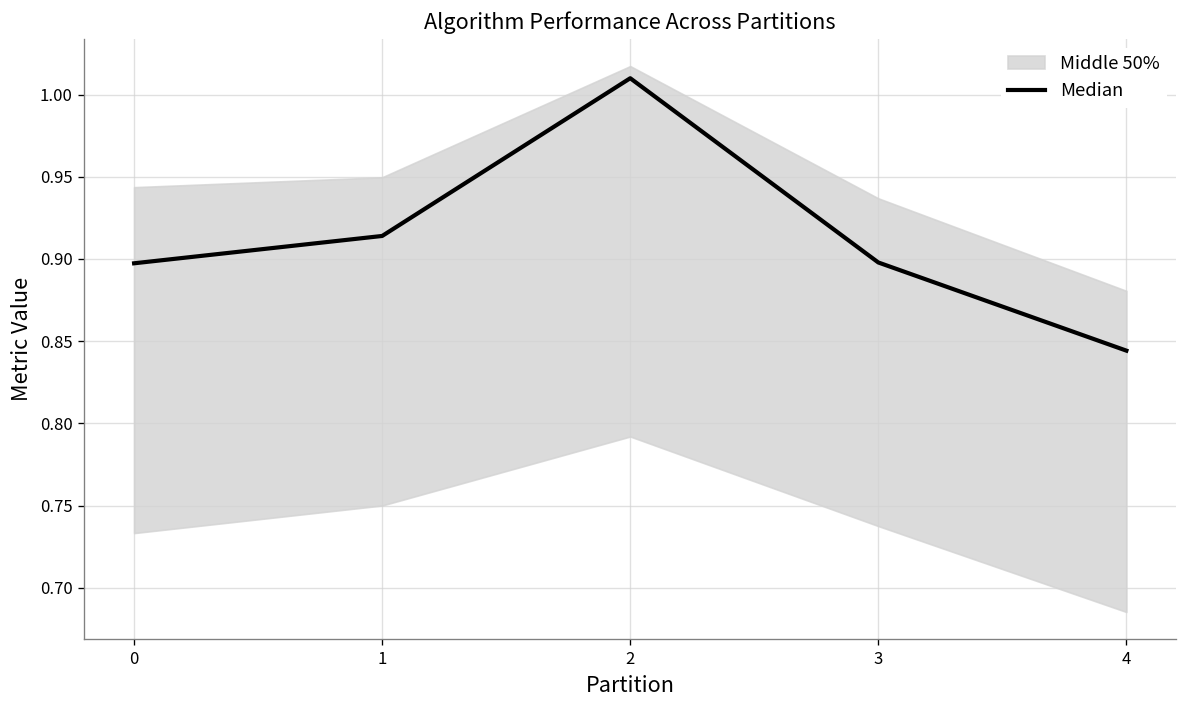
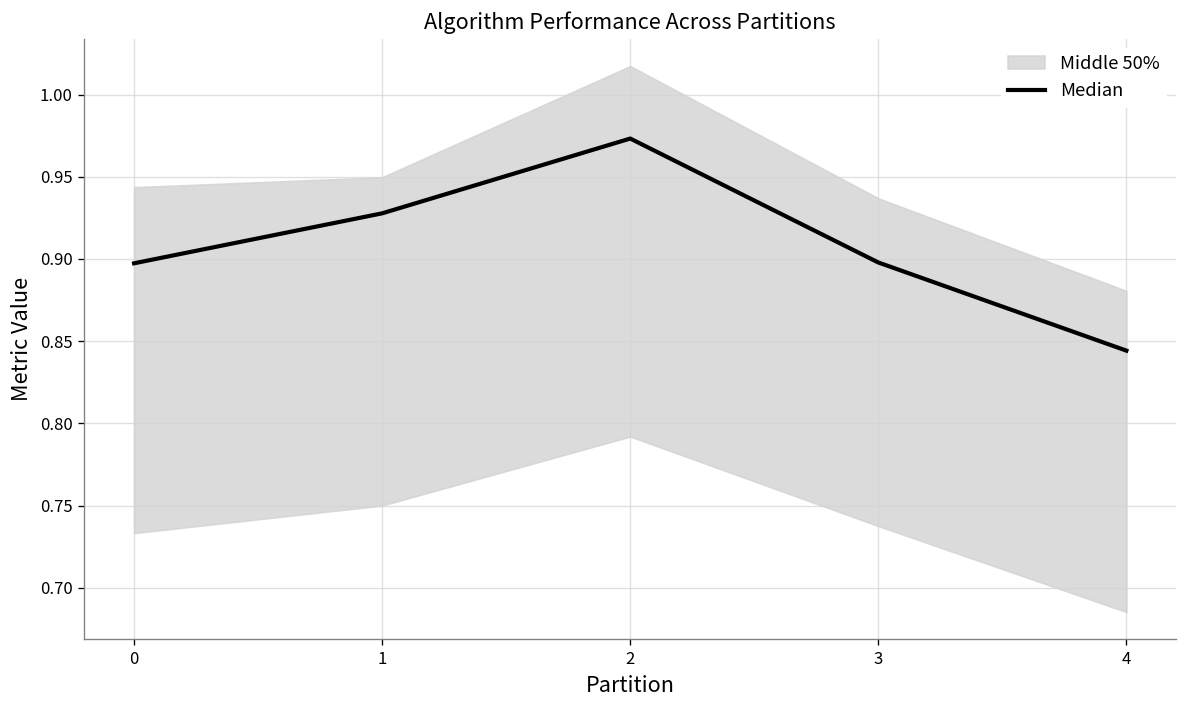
  {
    "Median": {
      "0": 0.897,
-     "1": 0.914,
-     "2": 1.010,
+     "1": 0.928,
+     "2": 0.973,
      "3": 0.898,
      "4": 0.844
    }
  }
